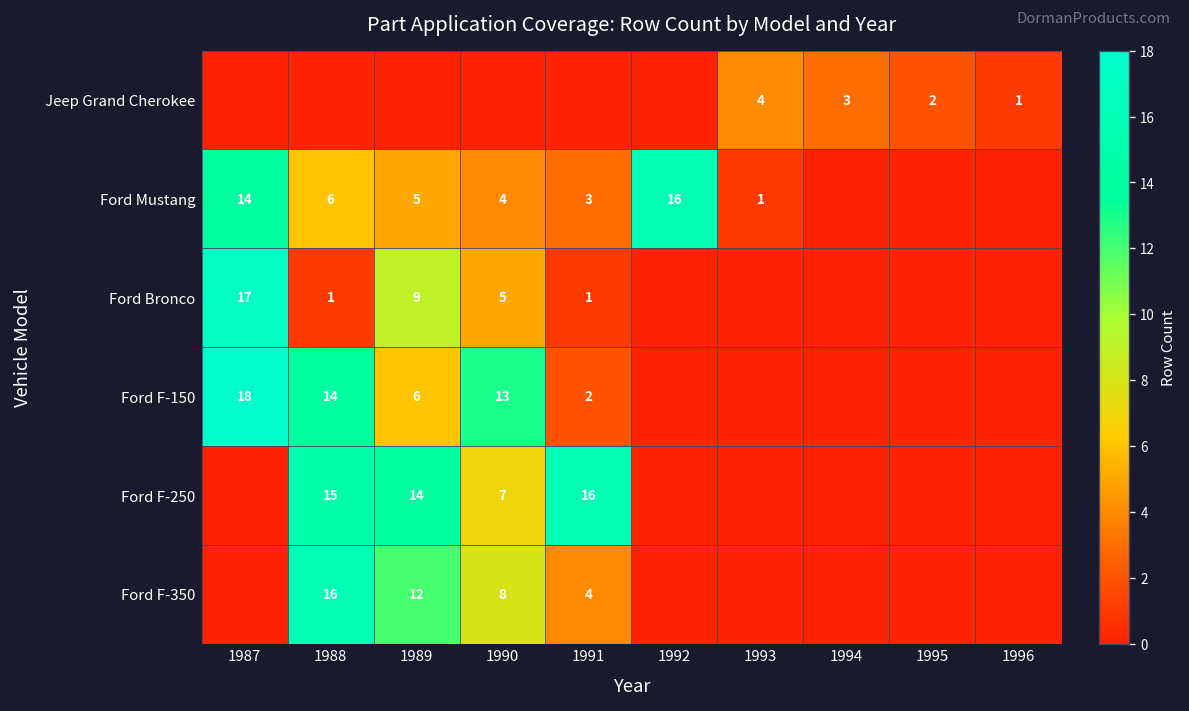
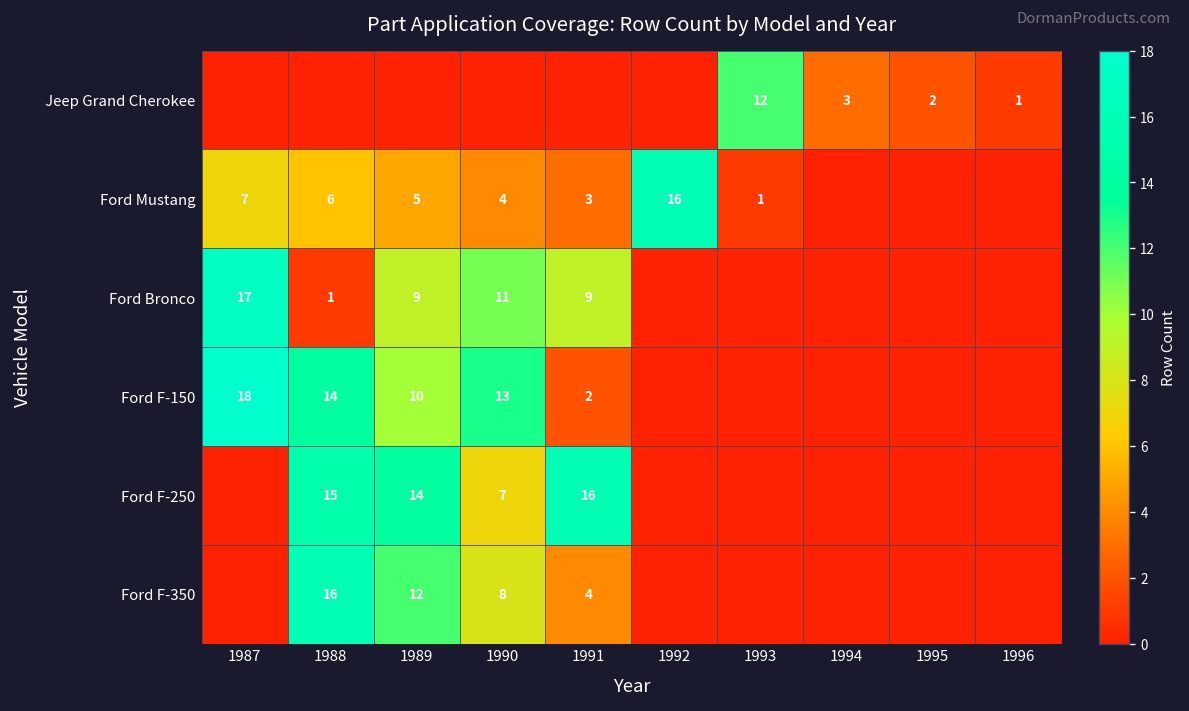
  {
    "Jeep Grand Cherokee": {
-     "1993": 4,
+     "1993": 12,
      "1994": 3,
      "1995": 2,
      "1996": 1
    },
    "Ford Mustang": {
-     "1987": 14,
+     "1987": 7,
      "1988": 6,
      "1989": 5,
      "1990": 4,
      "1991": 3,
      "1992": 16,
      "1993": 1
    },
    "Ford Bronco": {
      "1987": 17,
      "1988": 1,
      "1989": 9,
-     "1990": 5,
-     "1991": 1
+     "1990": 11,
+     "1991": 9
    },
    "Ford F-150": {
      "1987": 18,
      "1988": 14,
-     "1989": 6,
+     "1989": 10,
      "1990": 13,
      "1991": 2
    },
    "Ford F-250": {
      "1988": 15,
      "1989": 14,
      "1990": 7,
      "1991": 16
    },
    "Ford F-350": {
      "1988": 16,
      "1989": 12,
      "1990": 8,
      "1991": 4
    }
  }
